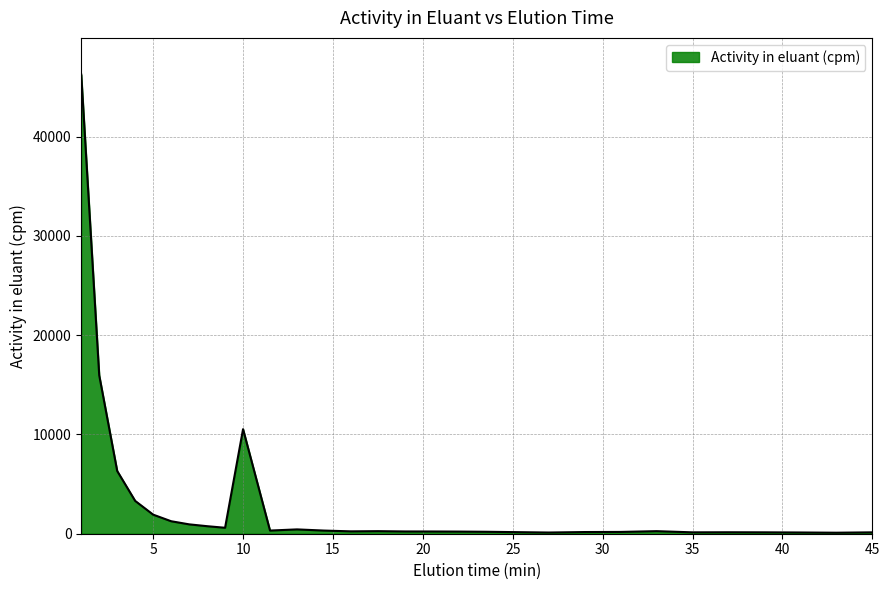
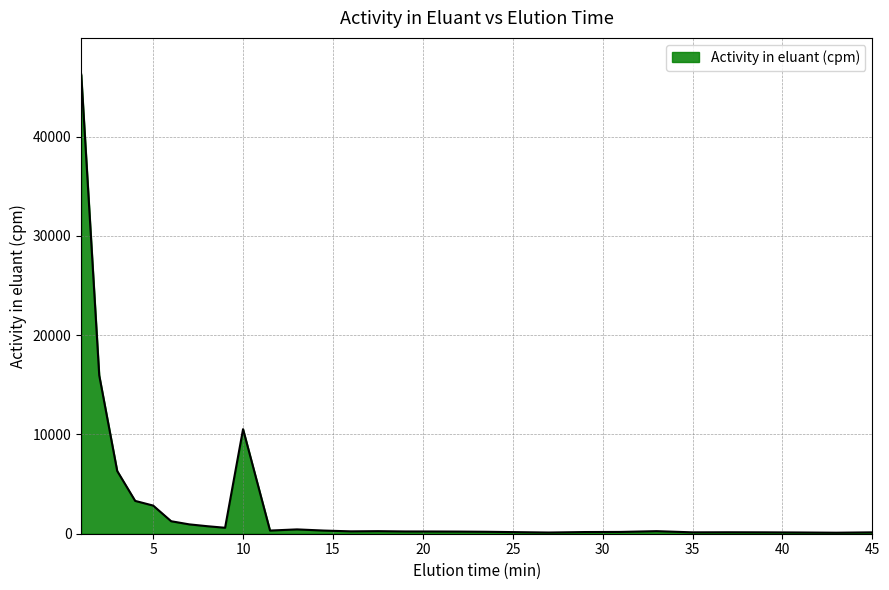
  {
-   "5": 2000,
+   "5": 3000,
    "10": 11000,
    "35": 0,
    "45": 0
  }
